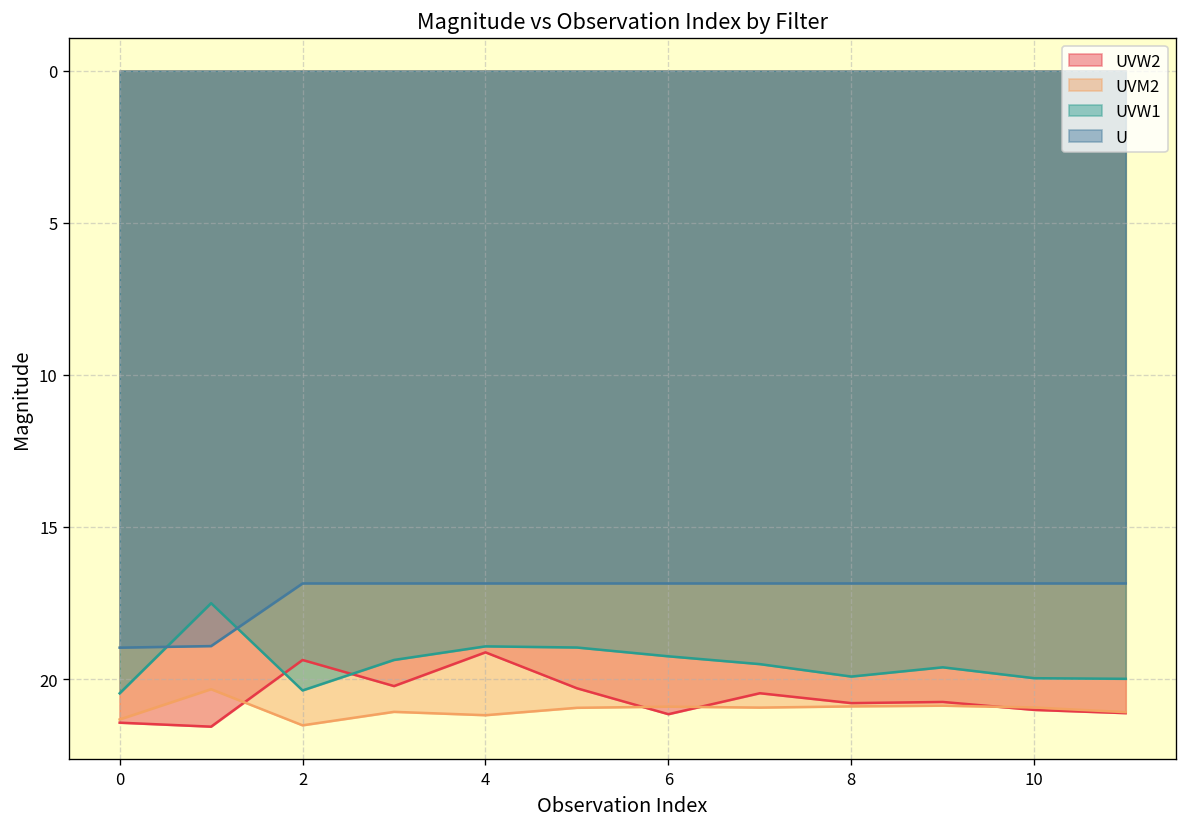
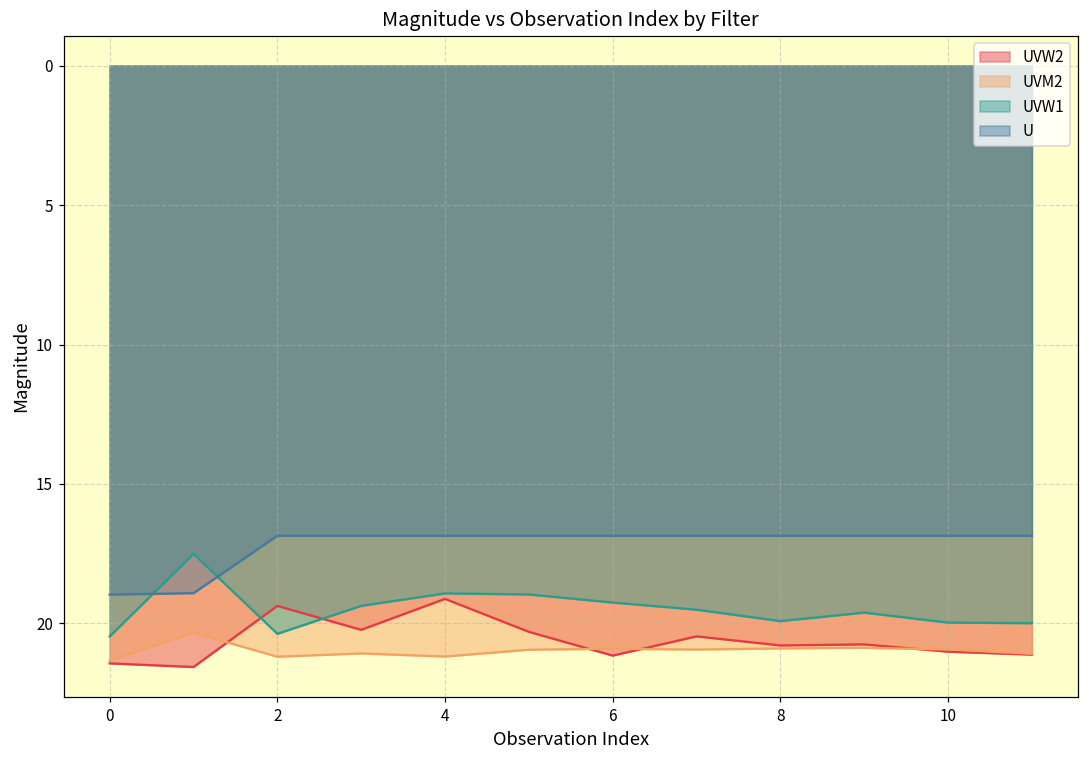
  {
    "UVW2": {
      "0": 21.4,
      "2": 19.4,
      "4": 19.1,
      "6": 21.2,
      "8": 20.8
    },
    "UVM2": {
      "0": 21.3,
-     "2": 21.5,
+     "2": 21.2,
      "4": 21.2,
      "6": 20.9,
      "8": 20.9
    }
  }
